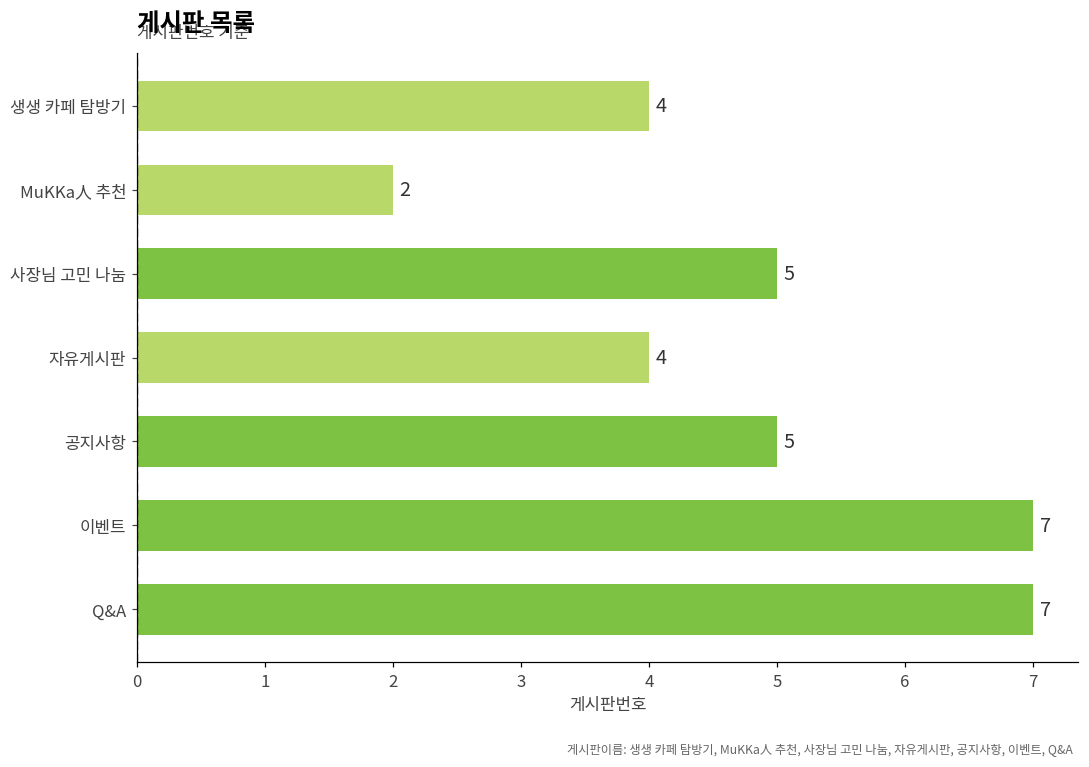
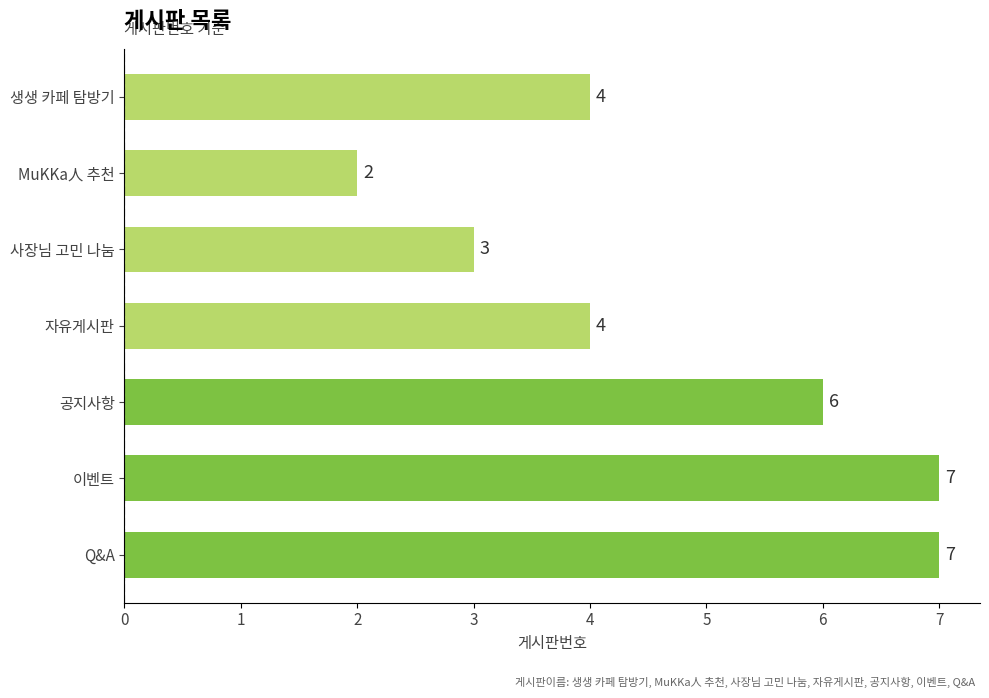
  {
    "생생 카페 탐방기": 4,
    "MuKKa人 추천": 2,
-   "사장님 고민 나눔": 5,
+   "사장님 고민 나눔": 3,
    "자유게시판": 4,
-   "공지사항": 5,
+   "공지사항": 6,
    "이벤트": 7,
    "Q&A": 7
  }
